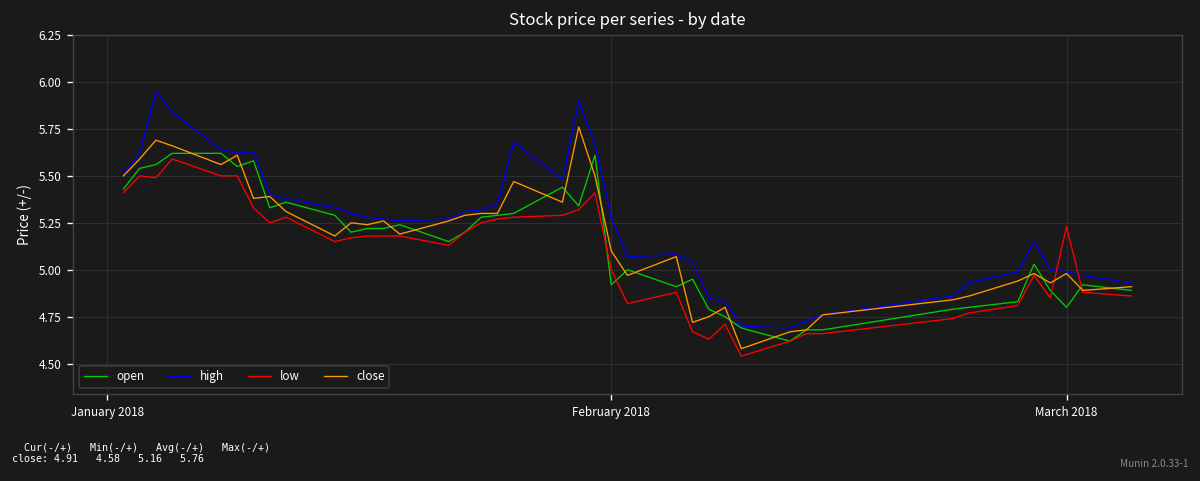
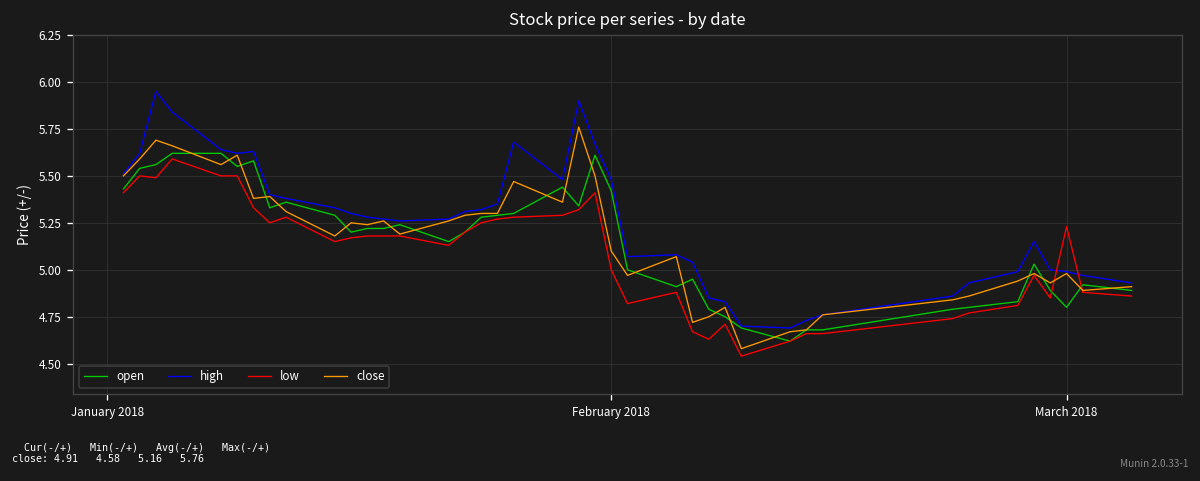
  {
    "open": {
-     "February 2018": 4.92,
+     "February 2018": 5.42,
      "March 2018": 4.80
    },
    "high": {
-     "February 2018": 5.28
+     "February 2018": 5.48
    },
    "low": {
      "February 2018": 5.00,
      "March 2018": 5.23
    },
    "close": {
      "February 2018": 5.10
    }
  }
